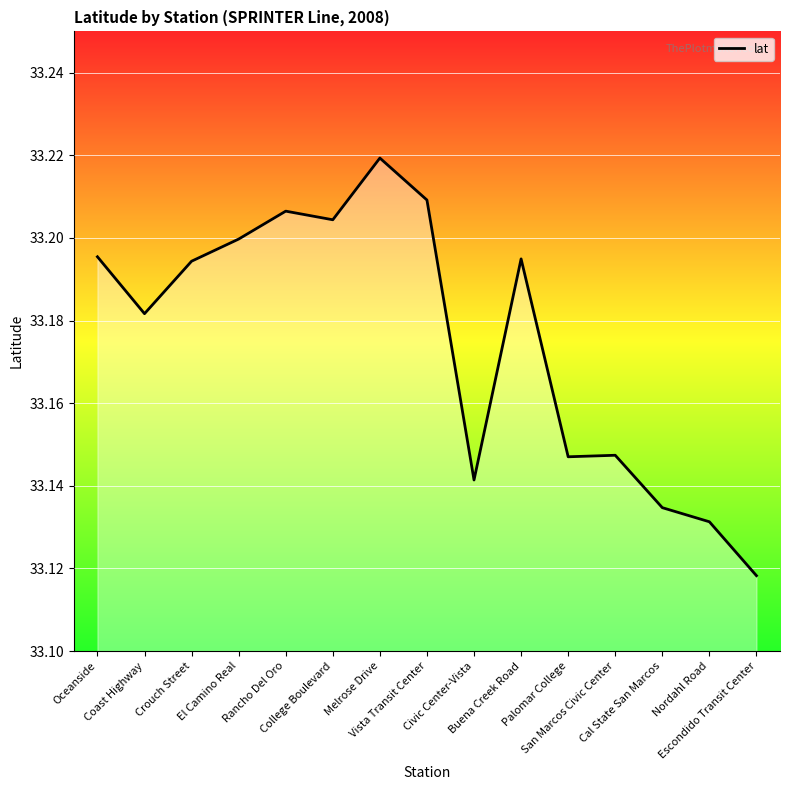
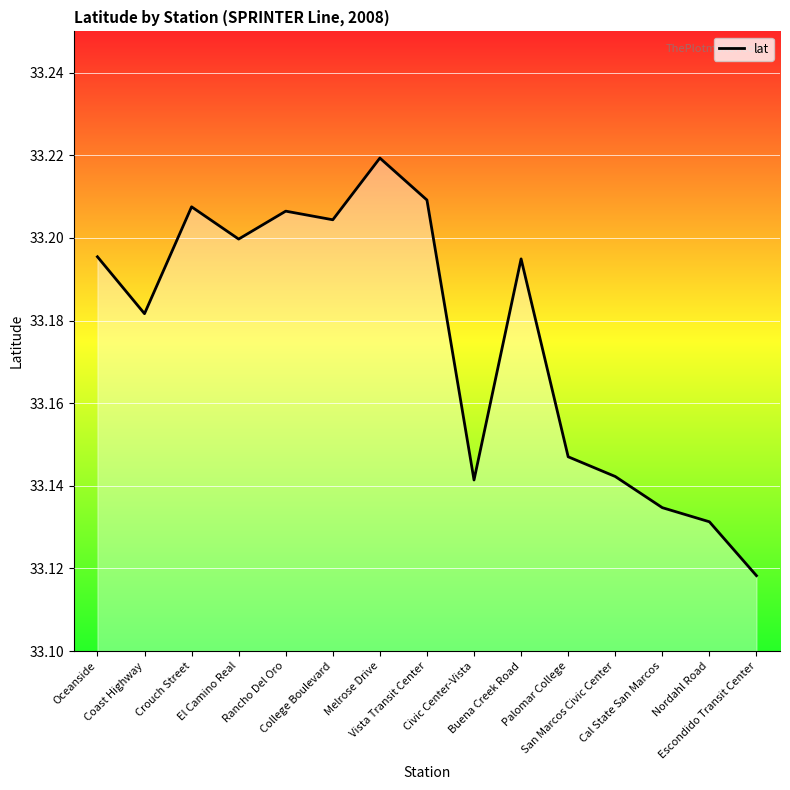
  {
    "Oceanside": 33.195,
    "Coast Highway": 33.182,
-   "Crouch Street": 33.194,
+   "Crouch Street": 33.208,
    "El Camino Real": 33.200,
    "Rancho Del Oro": 33.206,
    "College Boulevard": 33.204,
    "Melrose Drive": 33.219,
    "Vista Transit Center": 33.209,
    "Civic Center-Vista": 33.141,
    "Buena Creek Road": 33.195,
    "Palomar College": 33.147,
-   "San Marcos Civic Center": 33.147,
+   "San Marcos Civic Center": 33.142,
    "Cal State San Marcos": 33.135,
    "Nordahl Road": 33.131,
    "Escondido Transit Center": 33.118
  }
